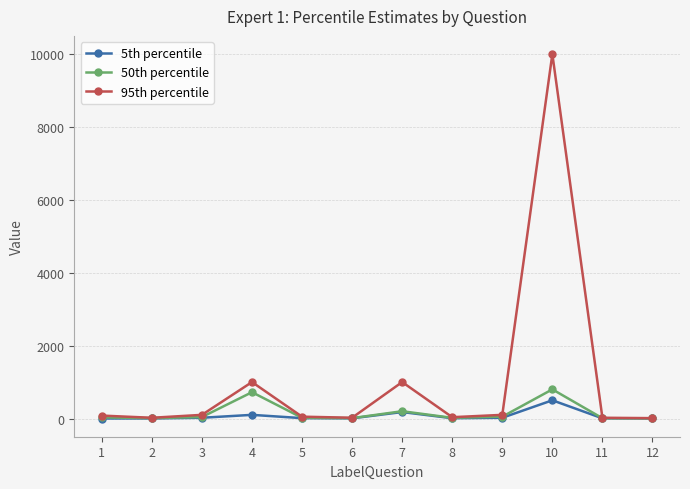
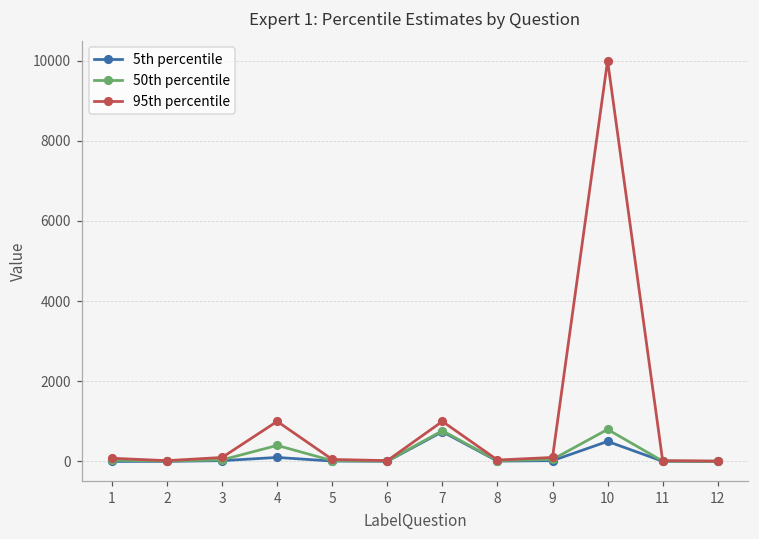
  {
    "5th percentile": {
      "4": 100,
-     "7": 200,
+     "7": 700,
      "10": 500
    },
    "50th percentile": {
-     "4": 700,
-     "7": 200,
+     "4": 400,
+     "7": 800,
      "10": 800
    },
    "95th percentile": {
      "4": 1000,
      "7": 1000,
      "10": 10000
    }
  }
